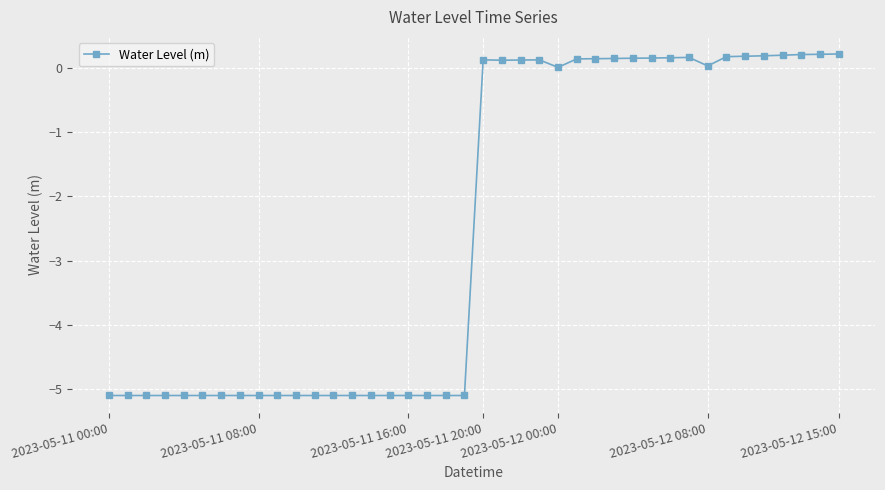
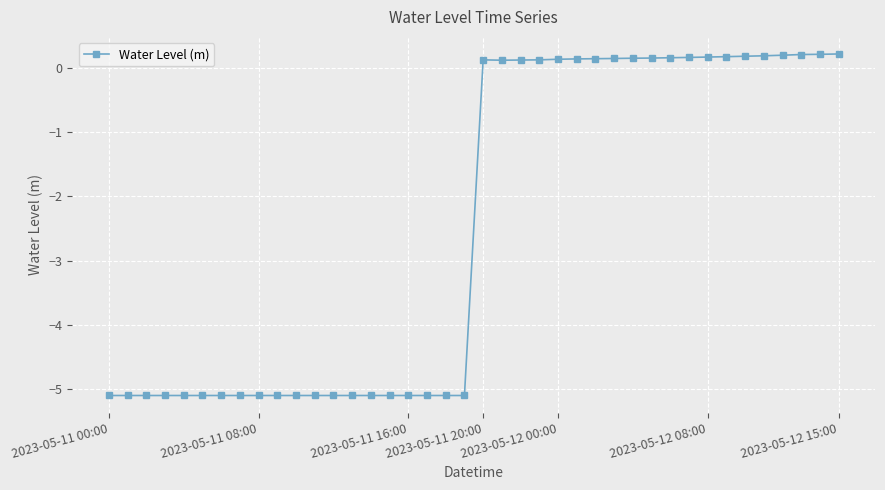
  {
    "2023-05-11 00:00": -5.1,
    "2023-05-11 08:00": -5.1,
    "2023-05-11 16:00": -5.1,
    "2023-05-11 20:00": 0.1,
-   "2023-05-12 00:00": 0.0,
-   "2023-05-12 08:00": 0.0,
+   "2023-05-12 00:00": 0.1,
+   "2023-05-12 08:00": 0.2,
    "2023-05-12 15:00": 0.2
  }
